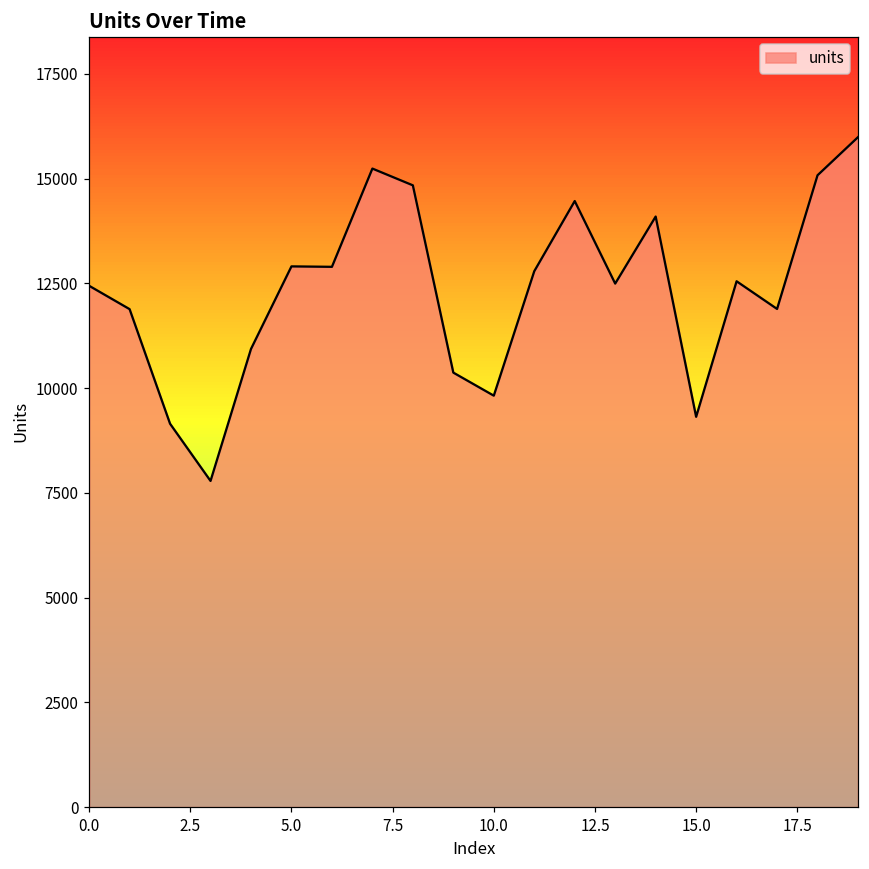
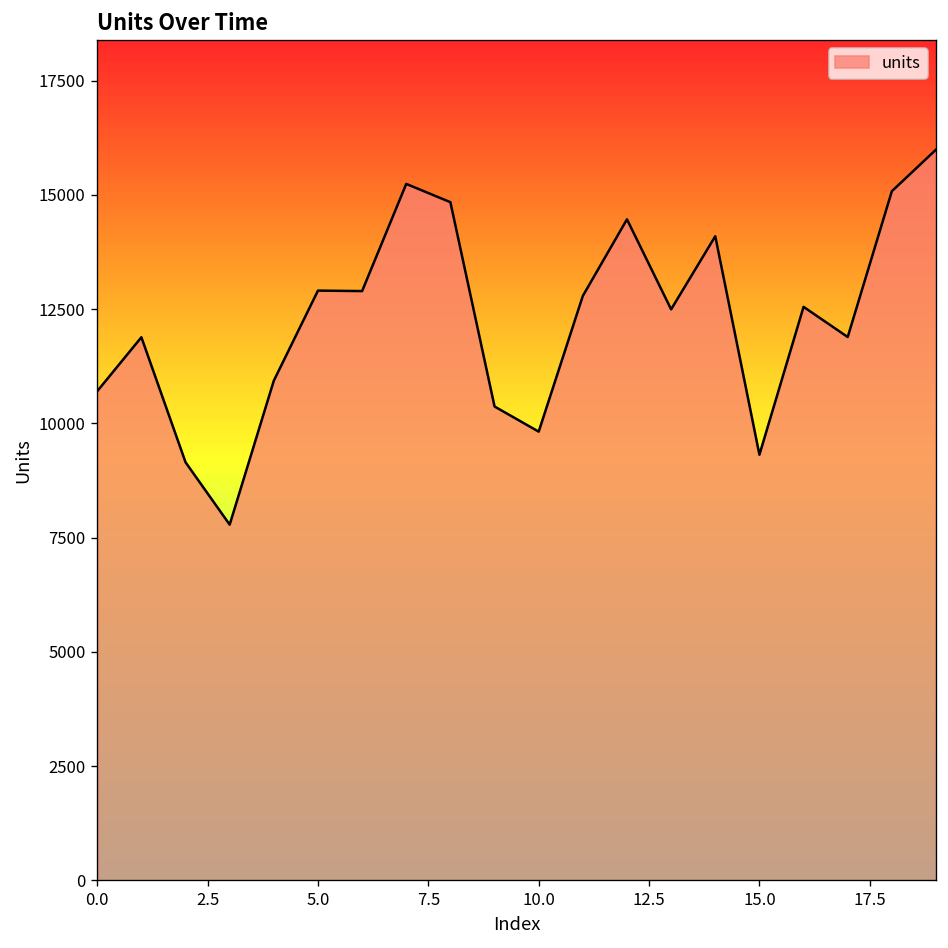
  {
-   "0.0": 12400,
+   "0.0": 10700,
    "5.0": 12900,
    "10.0": 9800,
    "15.0": 9300
  }
